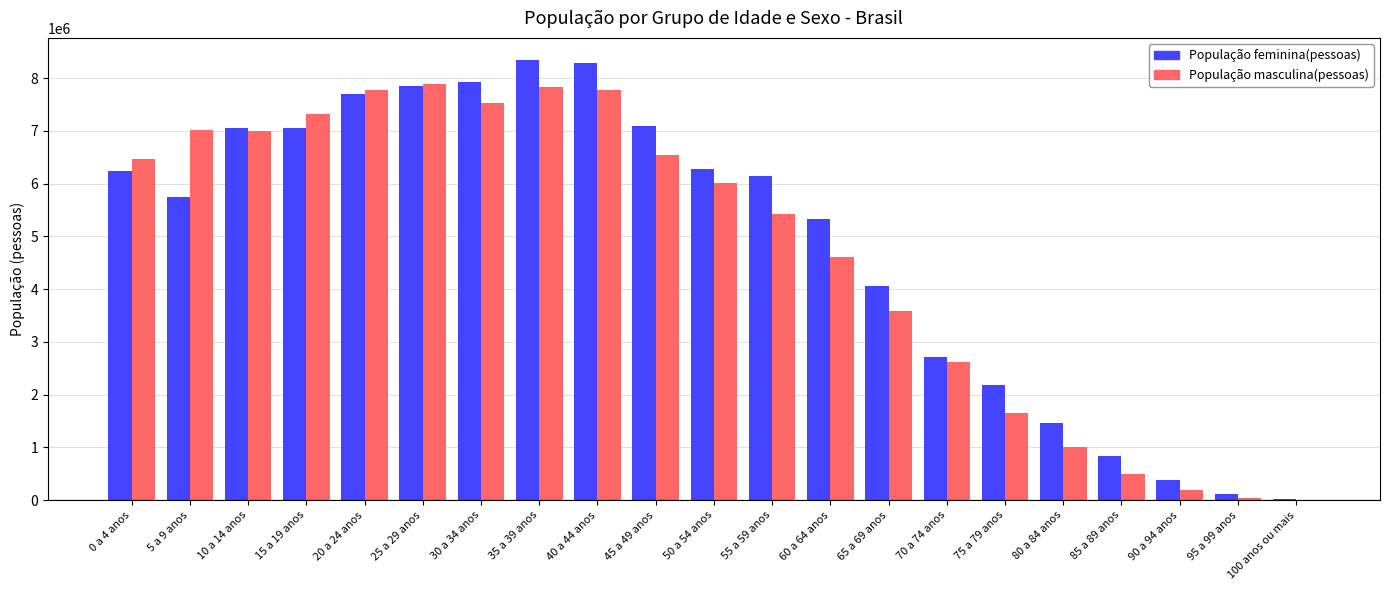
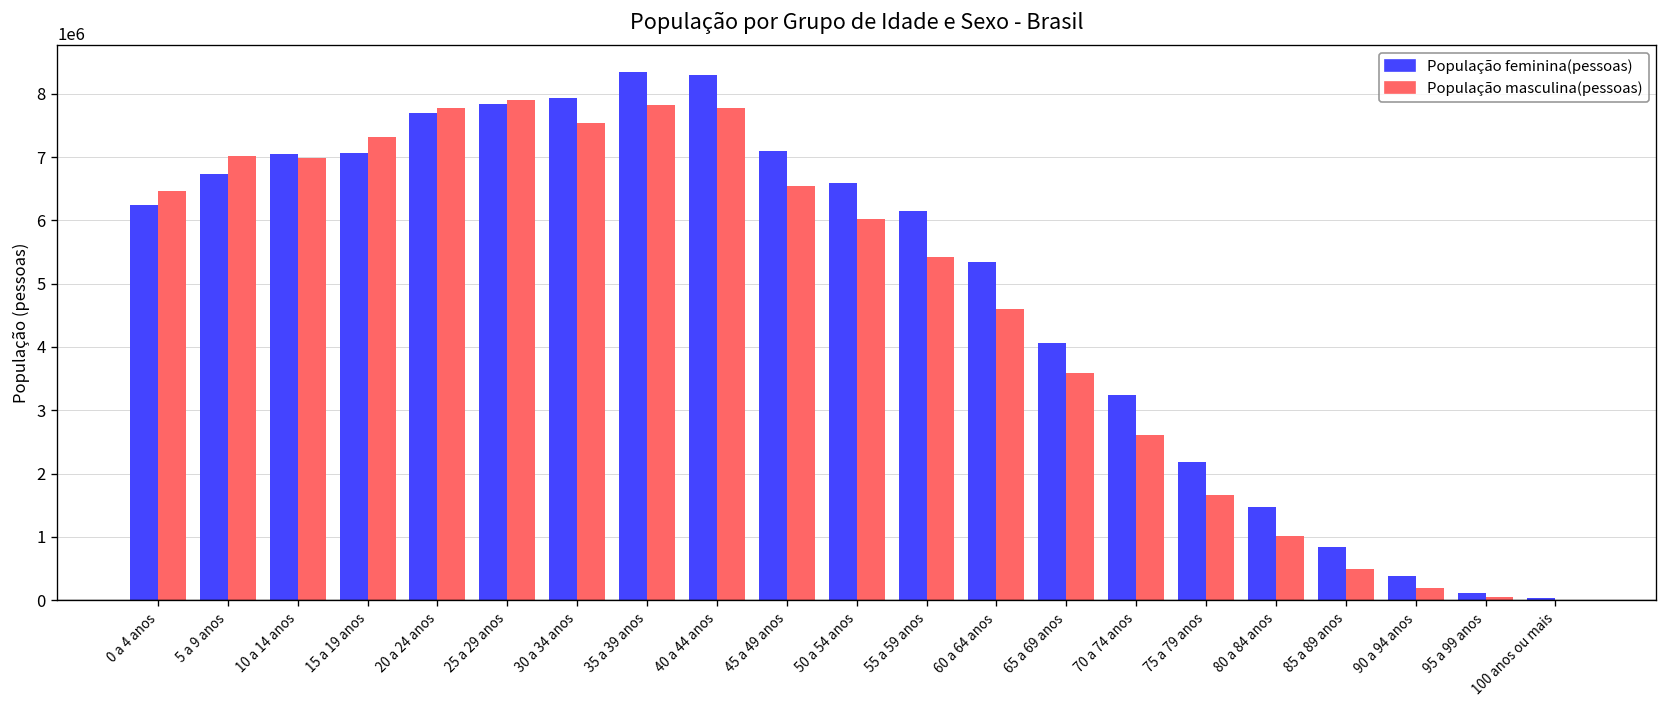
  {
    "População feminina(pessoas)": {
      "0 a 4 anos": 6200000,
-     "5 a 9 anos": 5700000,
+     "5 a 9 anos": 6700000,
      "10 a 14 anos": 7000000,
      "15 a 19 anos": 7100000,
      "20 a 24 anos": 7700000,
      "25 a 29 anos": 7800000,
      "30 a 34 anos": 7900000,
      "35 a 39 anos": 8300000,
      "40 a 44 anos": 8300000,
      "45 a 49 anos": 7100000,
-     "50 a 54 anos": 6300000,
+     "50 a 54 anos": 6600000,
      "55 a 59 anos": 6100000,
      "60 a 64 anos": 5300000,
      "65 a 69 anos": 4100000,
-     "70 a 74 anos": 2700000,
+     "70 a 74 anos": 3200000,
      "75 a 79 anos": 2200000,
      "80 a 84 anos": 1500000,
      "85 a 89 anos": 800000,
      "90 a 94 anos": 400000,
      "95 a 99 anos": 100000
    },
    "População masculina(pessoas)": {
      "0 a 4 anos": 6500000,
      "5 a 9 anos": 7000000,
      "10 a 14 anos": 7000000,
      "15 a 19 anos": 7300000,
      "20 a 24 anos": 7800000,
      "25 a 29 anos": 7900000,
      "30 a 34 anos": 7500000,
      "35 a 39 anos": 7800000,
      "40 a 44 anos": 7800000,
      "45 a 49 anos": 6500000,
      "50 a 54 anos": 6000000,
      "55 a 59 anos": 5400000,
      "60 a 64 anos": 4600000,
      "65 a 69 anos": 3600000,
      "70 a 74 anos": 2600000,
      "75 a 79 anos": 1700000,
      "80 a 84 anos": 1000000,
      "85 a 89 anos": 500000,
      "90 a 94 anos": 200000,
      "95 a 99 anos": 100000
    }
  }
